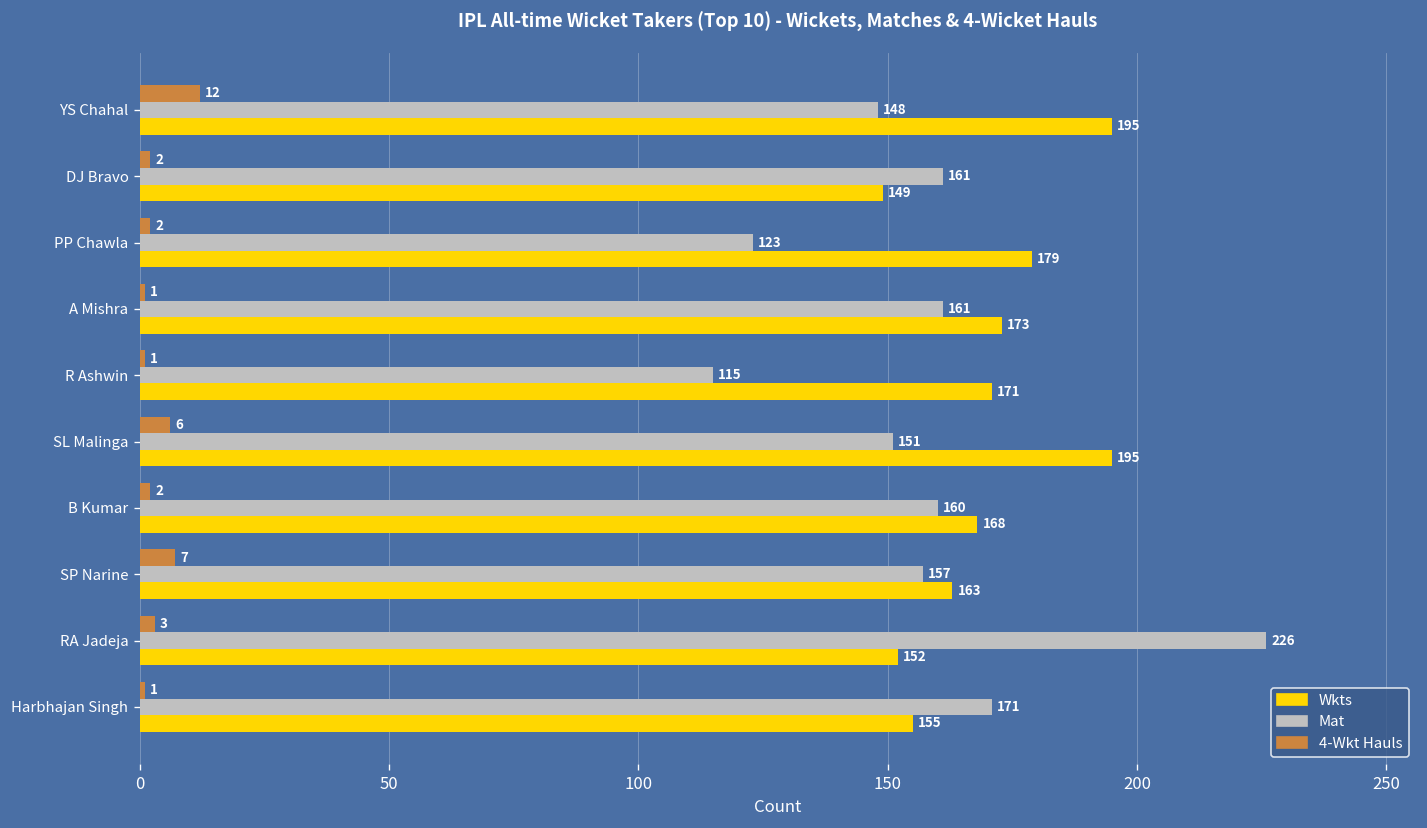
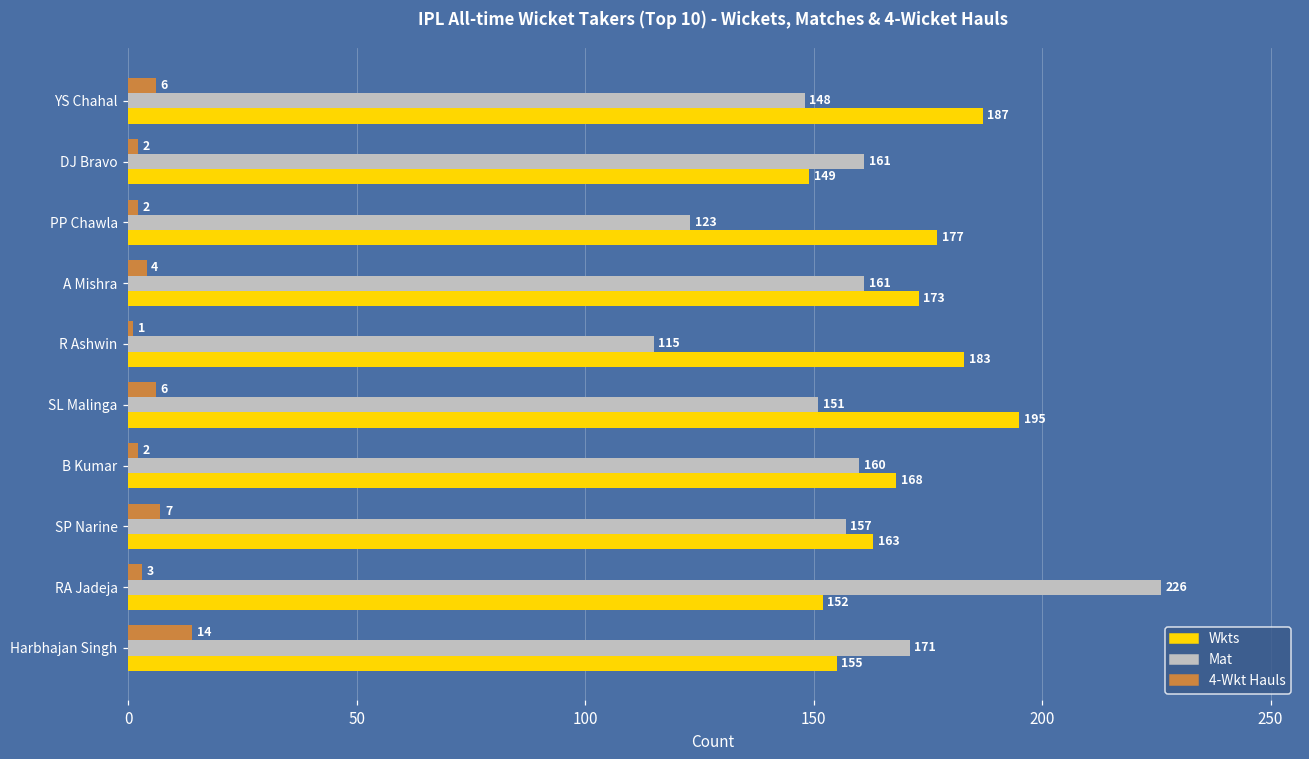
  {
    "Wkts": {
-     "YS Chahal": 195,
+     "YS Chahal": 187,
      "DJ Bravo": 149,
-     "PP Chawla": 179,
+     "PP Chawla": 177,
      "A Mishra": 173,
-     "R Ashwin": 171,
+     "R Ashwin": 183,
      "SL Malinga": 195,
      "B Kumar": 168,
      "SP Narine": 163,
      "RA Jadeja": 152,
      "Harbhajan Singh": 155
    },
    "Mat": {
      "YS Chahal": 148,
      "DJ Bravo": 161,
      "PP Chawla": 123,
      "A Mishra": 161,
      "R Ashwin": 115,
      "SL Malinga": 151,
      "B Kumar": 160,
      "SP Narine": 157,
      "RA Jadeja": 226,
      "Harbhajan Singh": 171
    },
    "4-Wkt Hauls": {
-     "YS Chahal": 12,
+     "YS Chahal": 6,
      "DJ Bravo": 2,
      "PP Chawla": 2,
-     "A Mishra": 1,
+     "A Mishra": 4,
      "R Ashwin": 1,
      "SL Malinga": 6,
      "B Kumar": 2,
      "SP Narine": 7,
      "RA Jadeja": 3,
-     "Harbhajan Singh": 1
+     "Harbhajan Singh": 14
    }
  }
